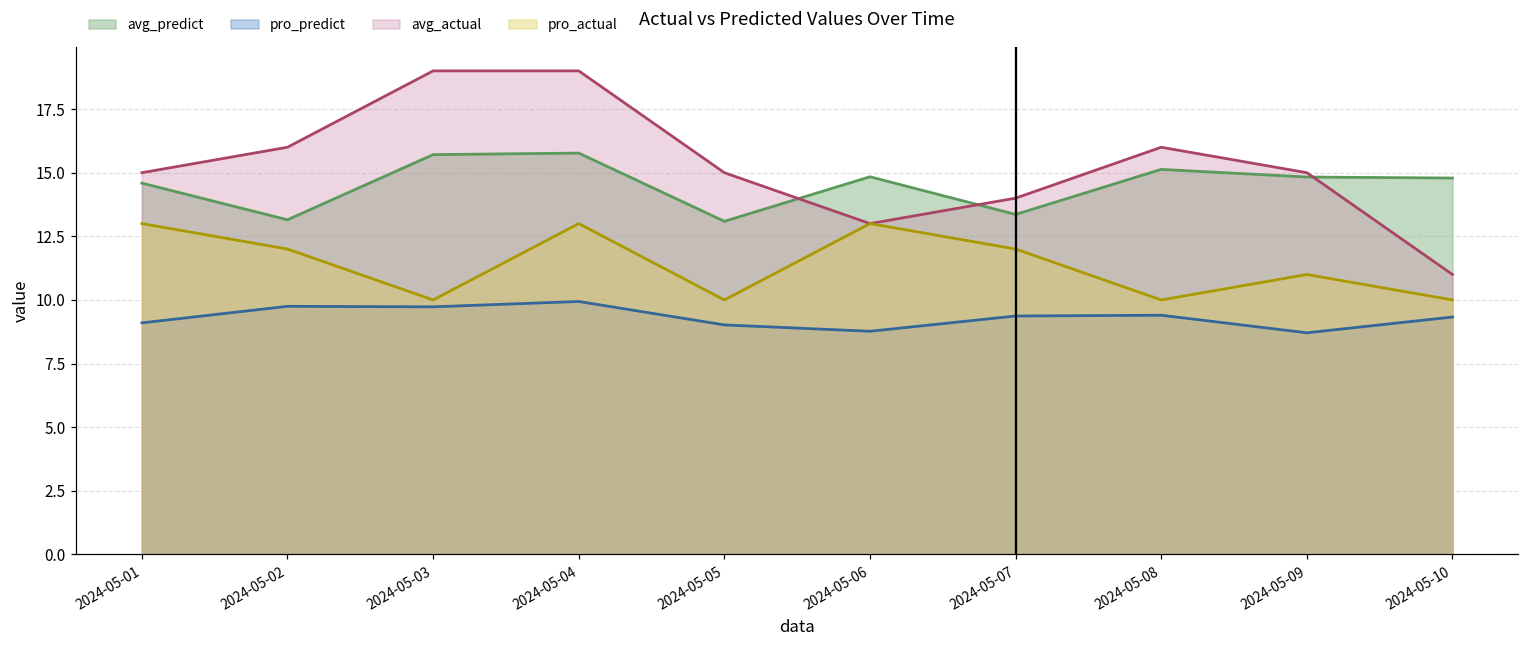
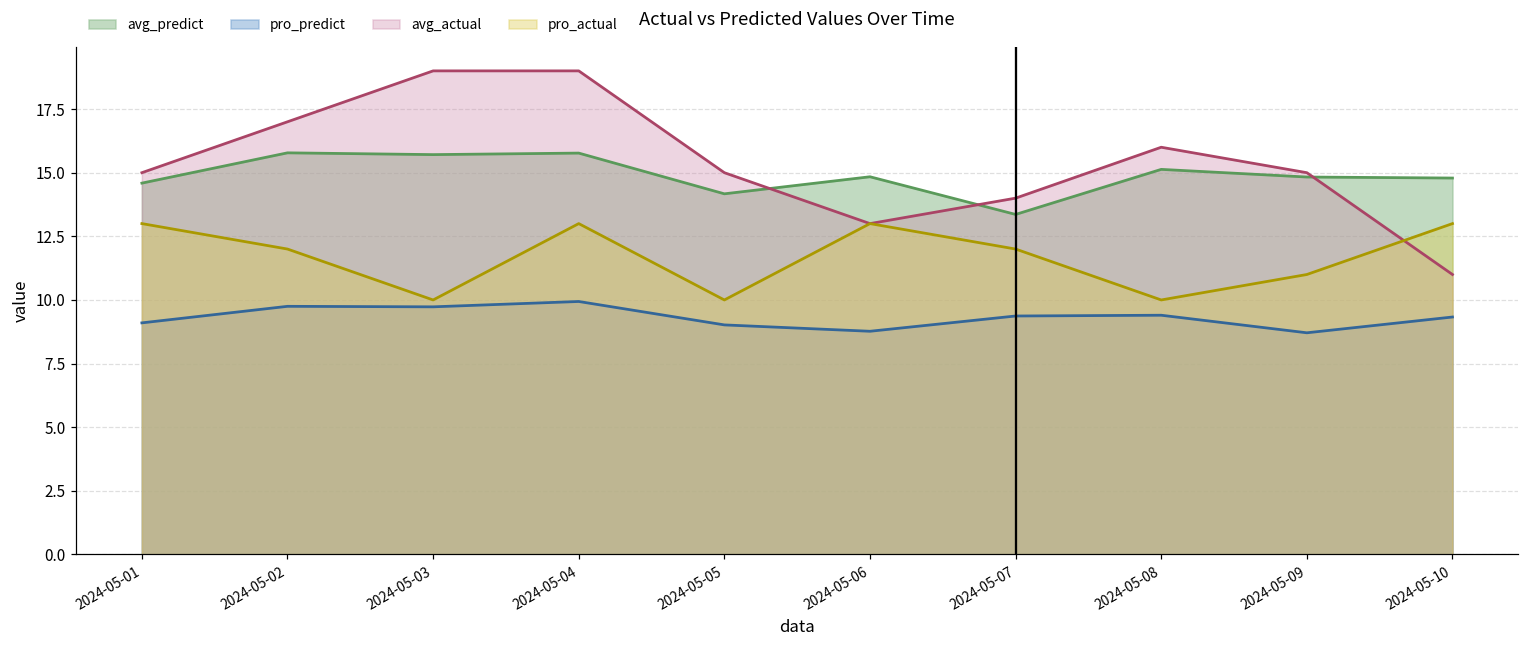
  {
    "avg_predict": {
      "2024-05-01": 14.6,
-     "2024-05-02": 13.2,
+     "2024-05-02": 15.8,
      "2024-05-03": 15.7,
      "2024-05-04": 15.8,
-     "2024-05-05": 13.1,
+     "2024-05-05": 14.2,
      "2024-05-06": 14.8,
      "2024-05-07": 13.4,
      "2024-05-08": 15.1,
      "2024-05-09": 14.8,
      "2024-05-10": 14.8
    },
    "pro_predict": {
      "2024-05-01": 9.1,
      "2024-05-02": 9.8,
      "2024-05-03": 9.7,
      "2024-05-04": 9.9,
      "2024-05-05": 9.0,
      "2024-05-06": 8.8,
      "2024-05-07": 9.4,
      "2024-05-08": 9.4,
      "2024-05-09": 8.7,
      "2024-05-10": 9.3
    },
    "avg_actual": {
      "2024-05-01": 15,
-     "2024-05-02": 16,
+     "2024-05-02": 17,
      "2024-05-03": 19,
      "2024-05-04": 19,
      "2024-05-05": 15,
      "2024-05-07": 14,
      "2024-05-08": 16,
      "2024-05-09": 15,
      "2024-05-10": 11
    },
    "pro_actual": {
      "2024-05-01": 13,
      "2024-05-02": 12,
      "2024-05-03": 10,
      "2024-05-04": 13,
      "2024-05-05": 10,
      "2024-05-07": 12,
      "2024-05-08": 10,
      "2024-05-09": 11,
-     "2024-05-10": 10
+     "2024-05-10": 13
    }
  }
